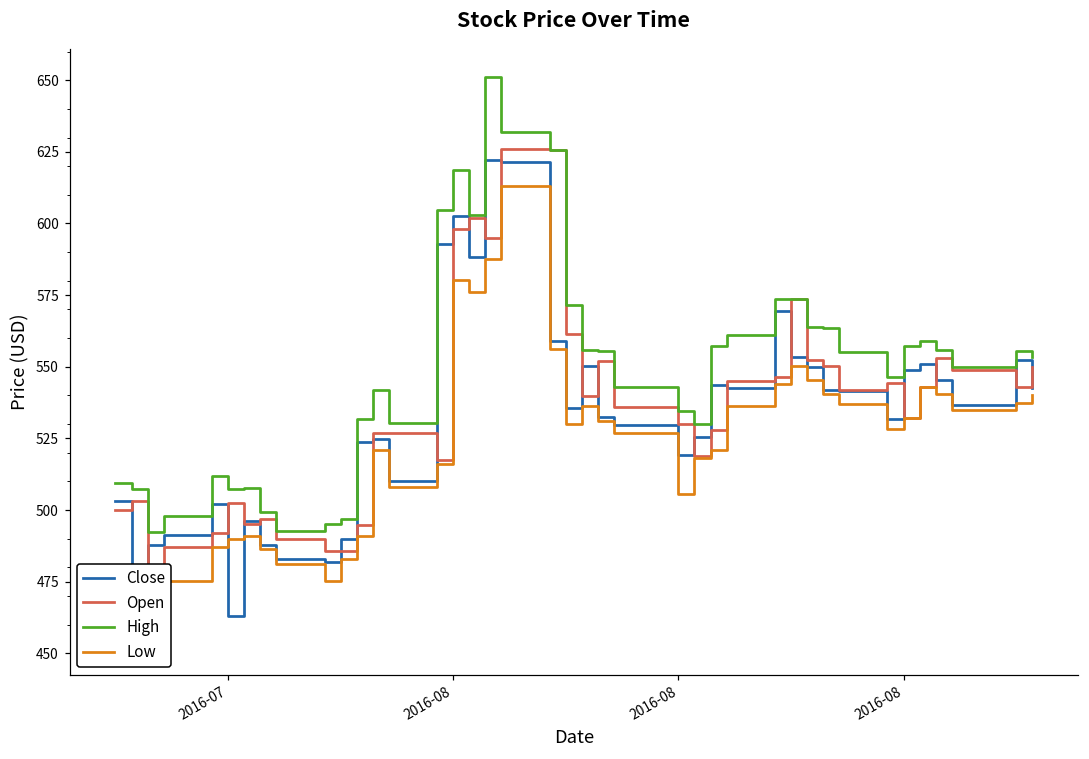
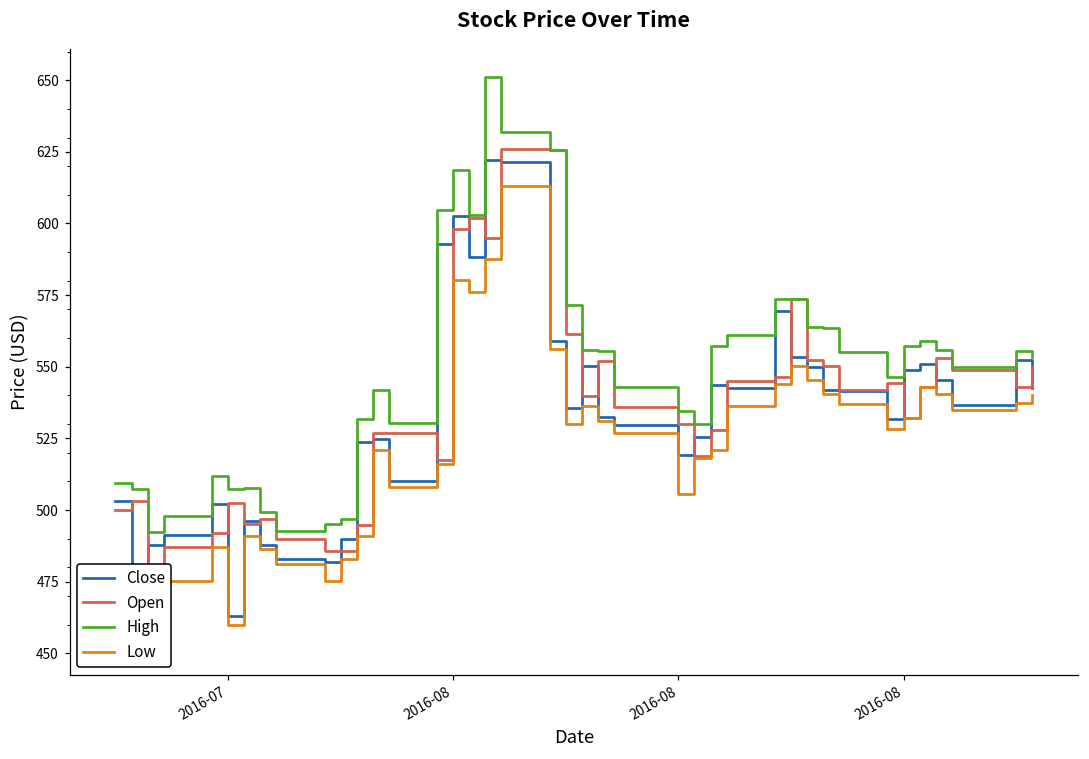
  {
    "Close": {
      "2016-07": 463
    },
    "Open": {
      "2016-07": 502
    },
    "High": {
      "2016-07": 507
    },
    "Low": {
-     "2016-07": 490
+     "2016-07": 460
    }
  }
